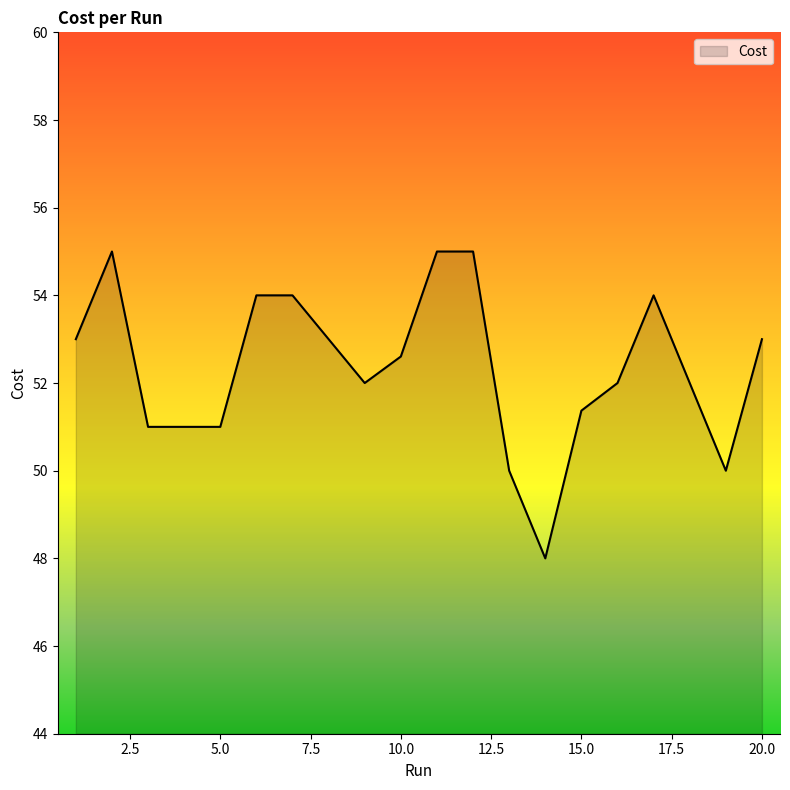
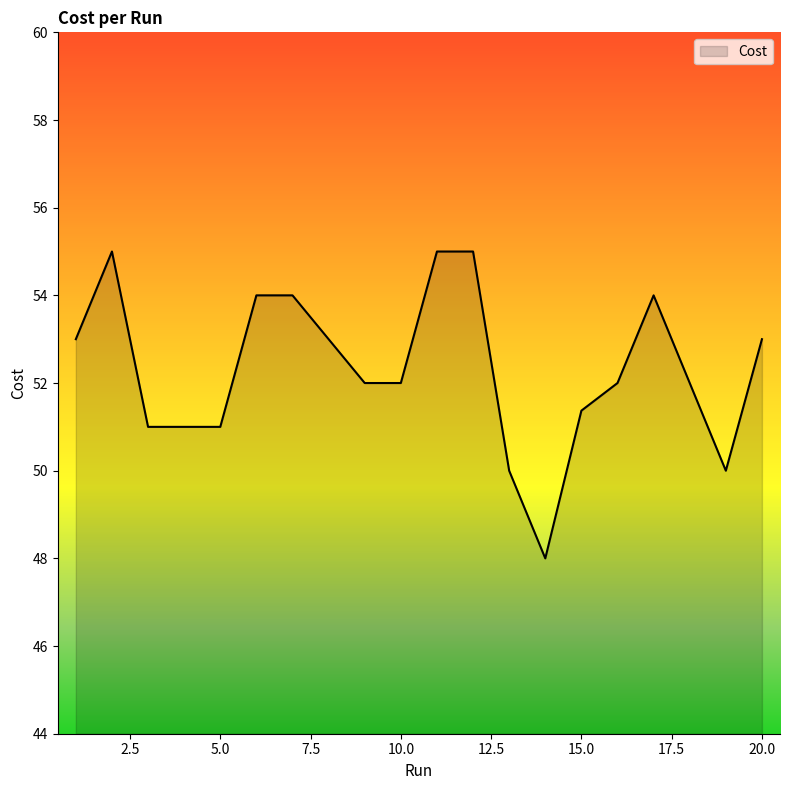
  {
    "5.0": 51.0,
-   "10.0": 52.6,
+   "10.0": 52.0,
    "15.0": 51.4,
    "20.0": 53.0
  }
